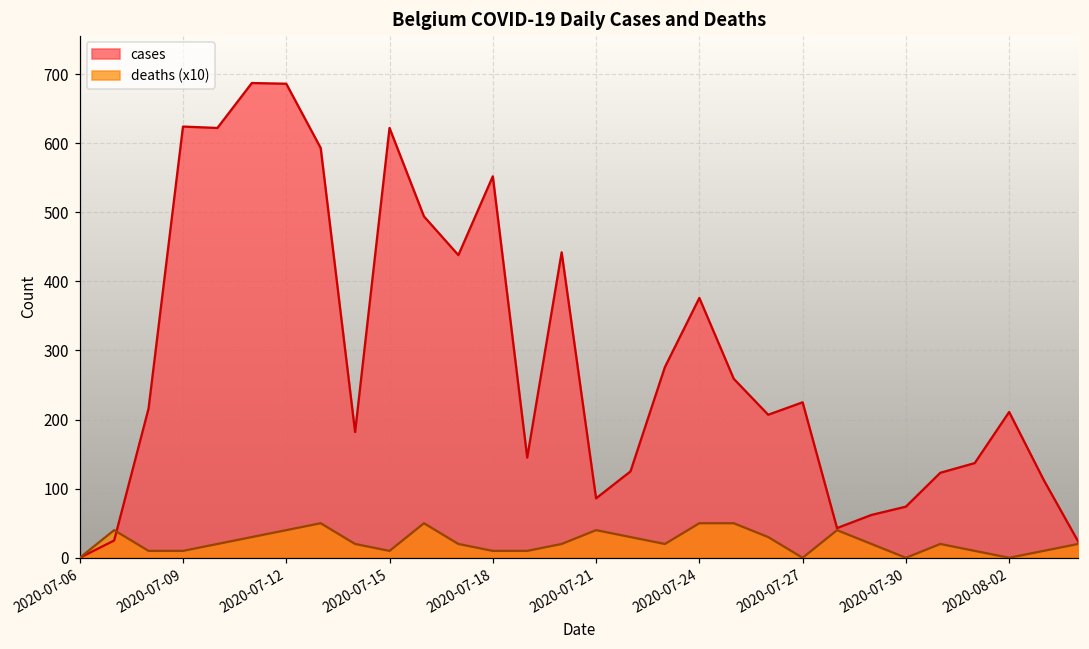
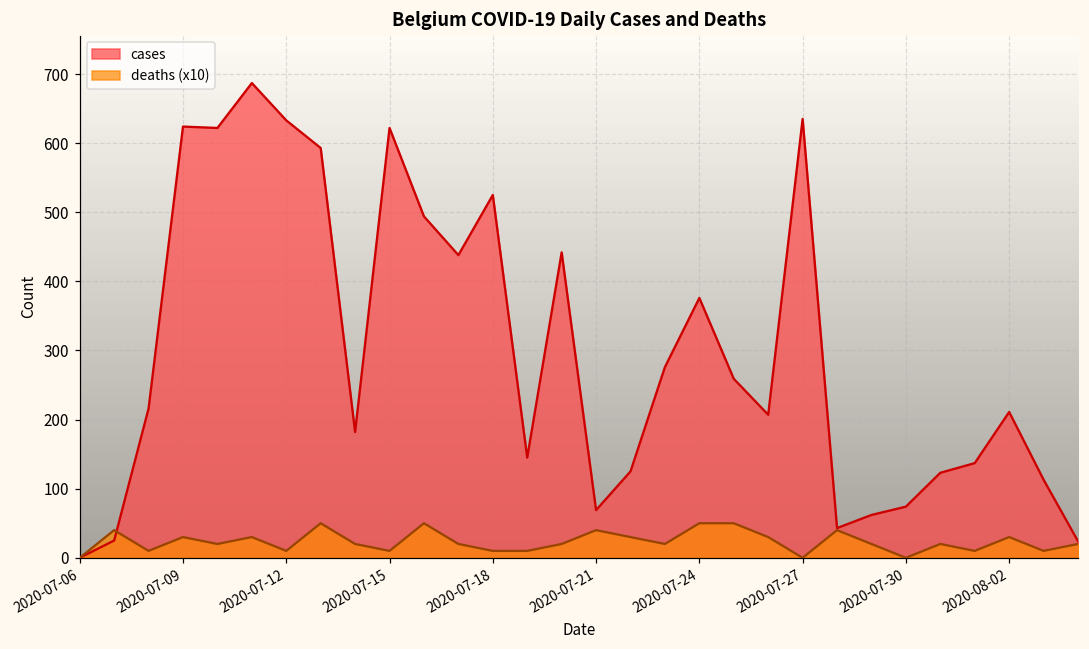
  {
    "cases": {
      "2020-07-09": 620,
-     "2020-07-12": 690,
+     "2020-07-12": 630,
      "2020-07-15": 620,
-     "2020-07-18": 550,
-     "2020-07-21": 90,
+     "2020-07-18": 530,
+     "2020-07-21": 70,
      "2020-07-24": 380,
-     "2020-07-27": 230,
+     "2020-07-27": 640,
      "2020-07-30": 70,
      "2020-08-02": 210
    },
    "deaths (x10)": {
-     "2020-07-09": 10,
-     "2020-07-12": 40,
+     "2020-07-09": 30,
+     "2020-07-12": 10,
      "2020-07-15": 10,
      "2020-07-18": 10,
      "2020-07-21": 40,
      "2020-07-24": 50,
      "2020-07-27": 0,
      "2020-07-30": 0,
-     "2020-08-02": 0
+     "2020-08-02": 30
    }
  }
